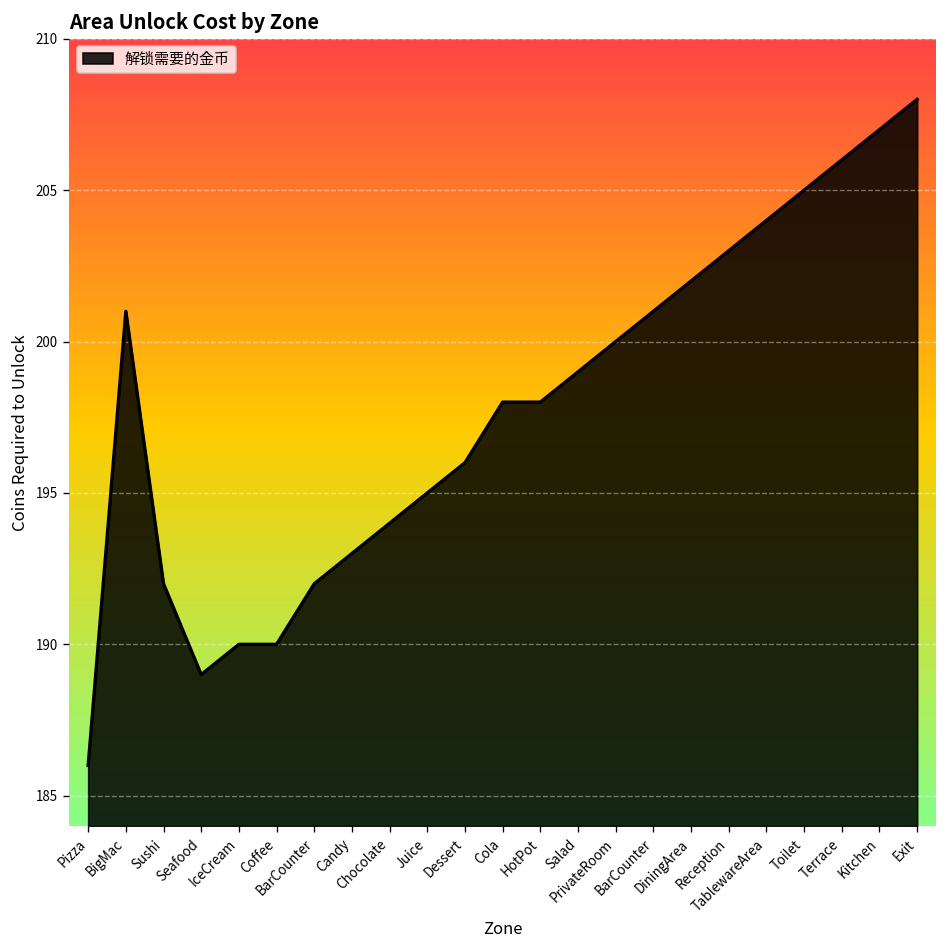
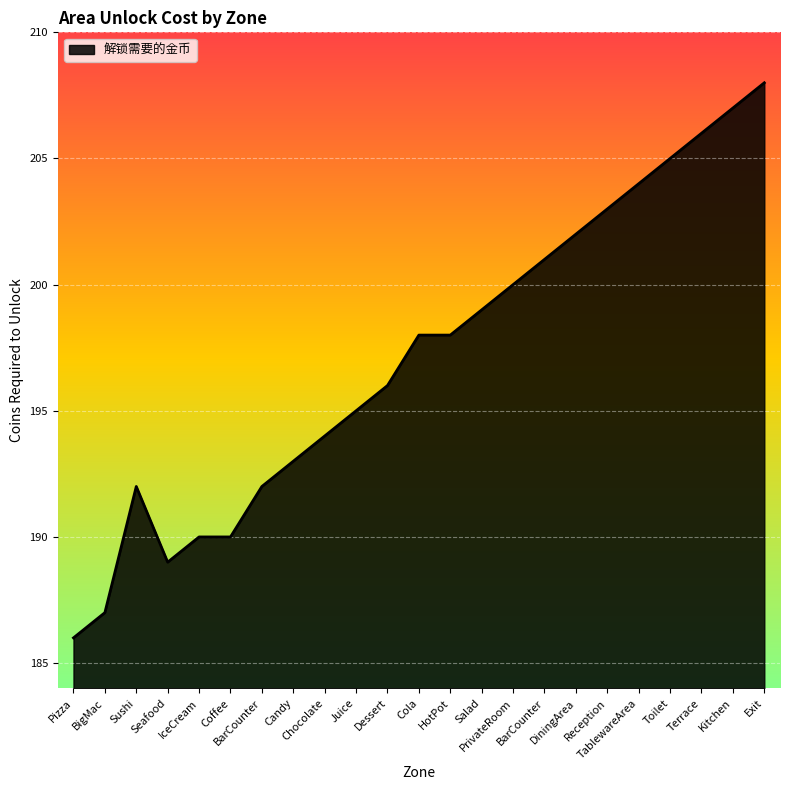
  {
    "Pizza": 186,
-   "BigMac": 201,
+   "BigMac": 187,
    "Sushi": 192,
    "Seafood": 189,
    "IceCream": 190,
    "Coffee": 190,
    "Candy": 193,
    "Chocolate": 194,
    "Juice": 195,
    "Dessert": 196,
    "Cola": 198,
    "HotPot": 198,
    "Salad": 199,
    "PrivateRoom": 200,
    "DiningArea": 202,
    "Reception": 203,
    "TablewareArea": 204,
    "Toilet": 205,
    "Terrace": 206,
    "Kitchen": 207,
    "Exit": 208
  }
